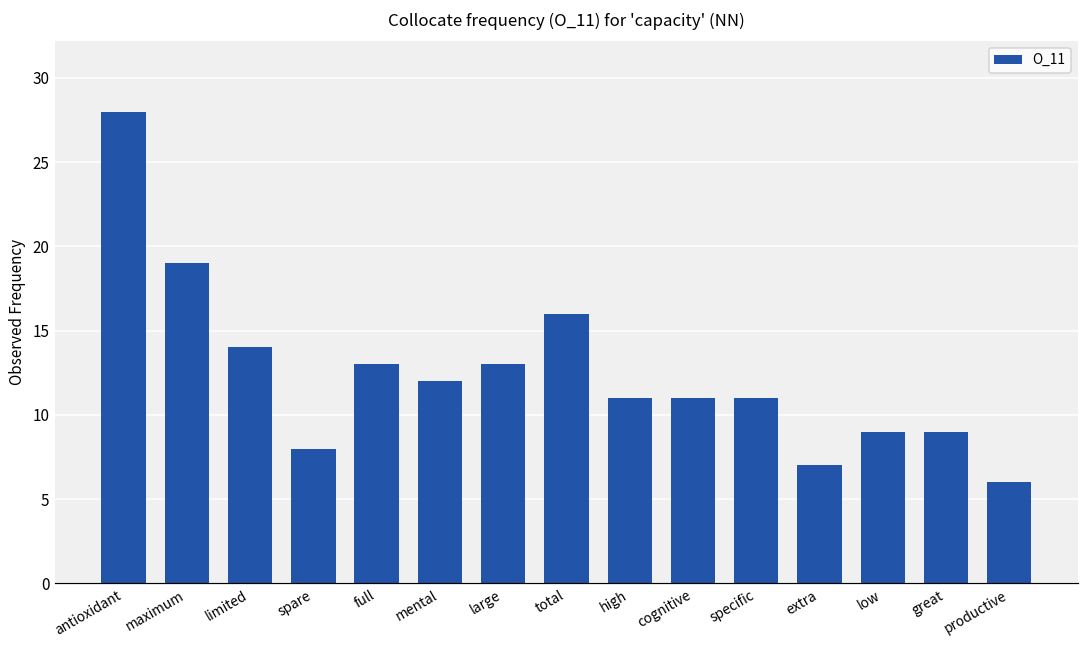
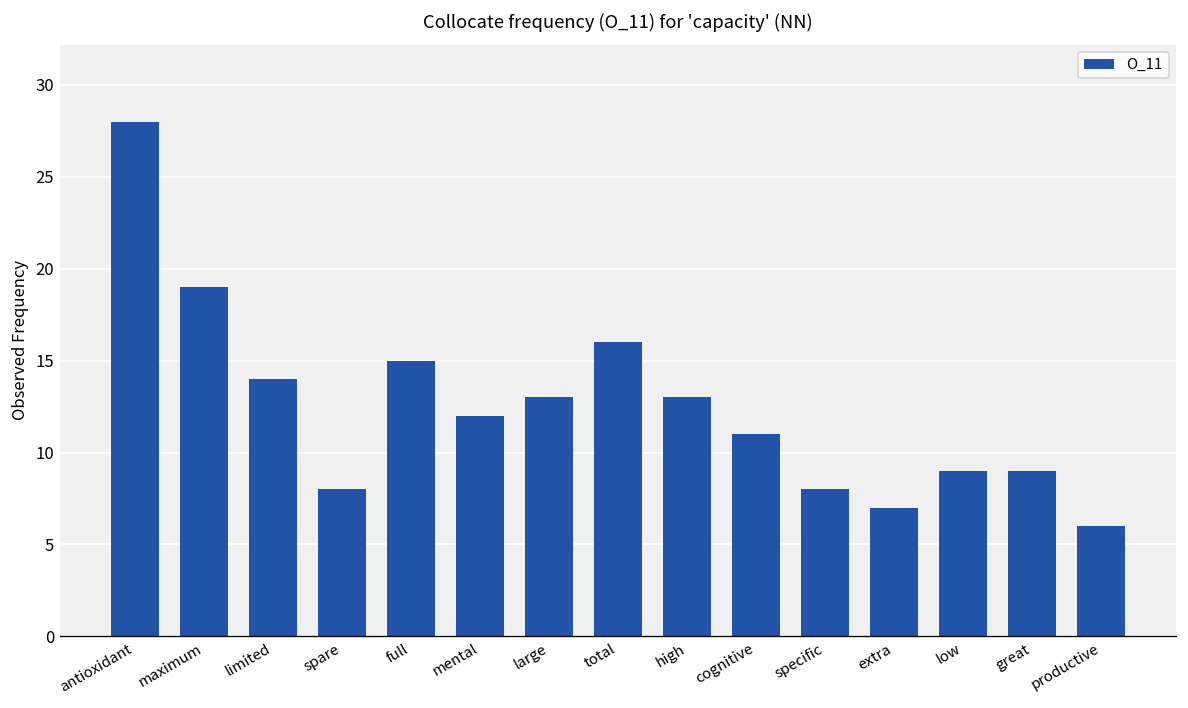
  {
    "antioxidant": 28,
    "maximum": 19,
    "limited": 14,
    "spare": 8,
-   "full": 13,
+   "full": 15,
    "mental": 12,
    "large": 13,
    "total": 16,
-   "high": 11,
+   "high": 13,
    "cognitive": 11,
-   "specific": 11,
+   "specific": 8,
    "extra": 7,
    "low": 9,
    "great": 9,
    "productive": 6
  }
